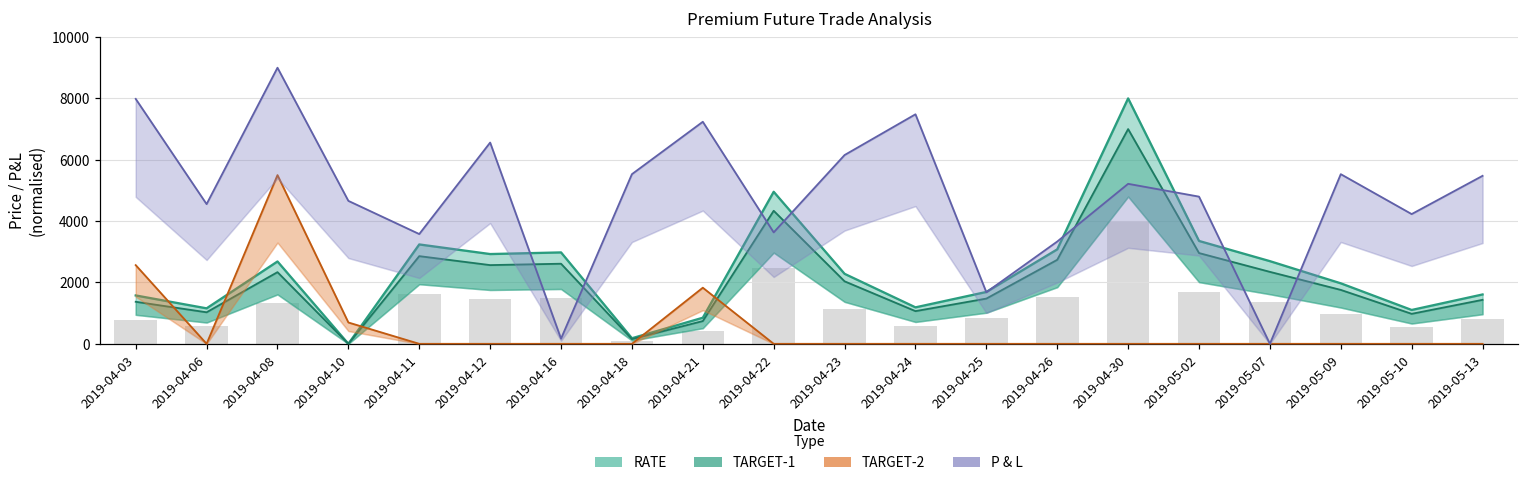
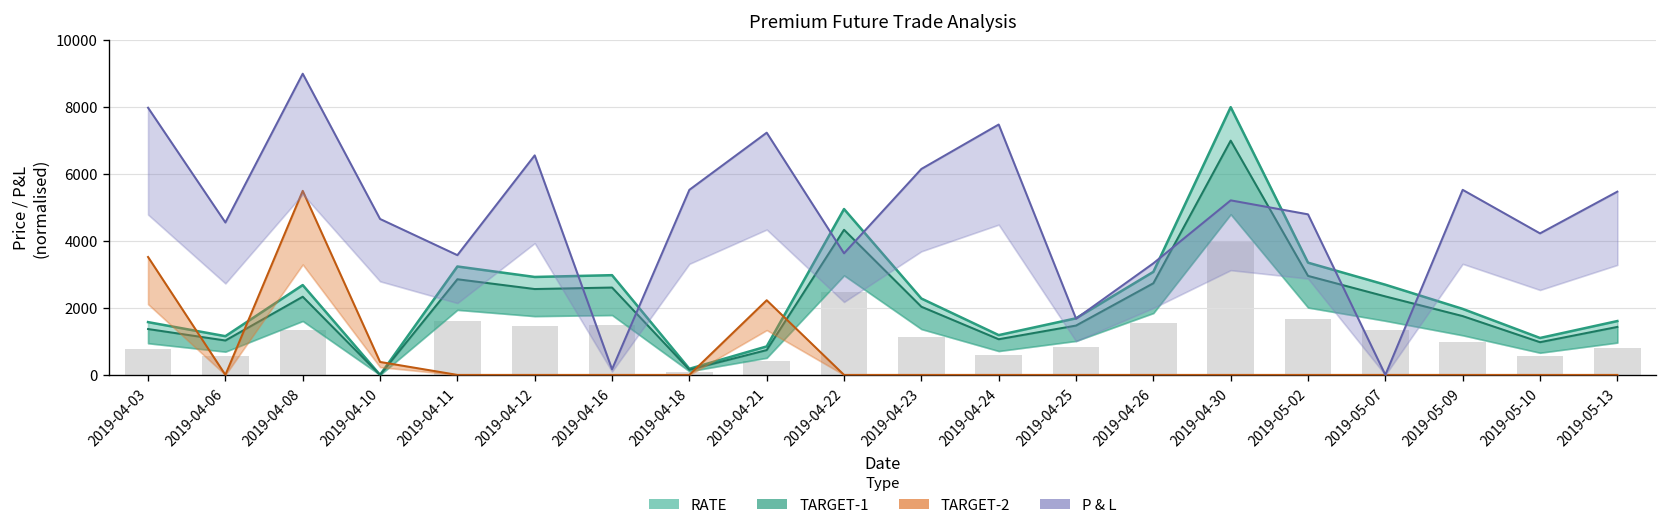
  {
    "TARGET-2": {
-     "2019-04-03": 2600,
+     "2019-04-03": 3500,
      "2019-04-06": 0,
      "2019-04-08": 5500,
-     "2019-04-10": 700,
+     "2019-04-10": 400,
      "2019-04-11": 0,
      "2019-04-12": 0,
      "2019-04-16": 0,
      "2019-04-18": 0,
-     "2019-04-21": 1800,
+     "2019-04-21": 2200,
      "2019-04-22": 0,
      "2019-04-23": 0,
      "2019-04-24": 0,
      "2019-04-25": 0,
      "2019-04-26": 0,
      "2019-04-30": 0,
      "2019-05-02": 0,
      "2019-05-09": 0,
      "2019-05-10": 0,
      "2019-05-13": 0
    }
  }
